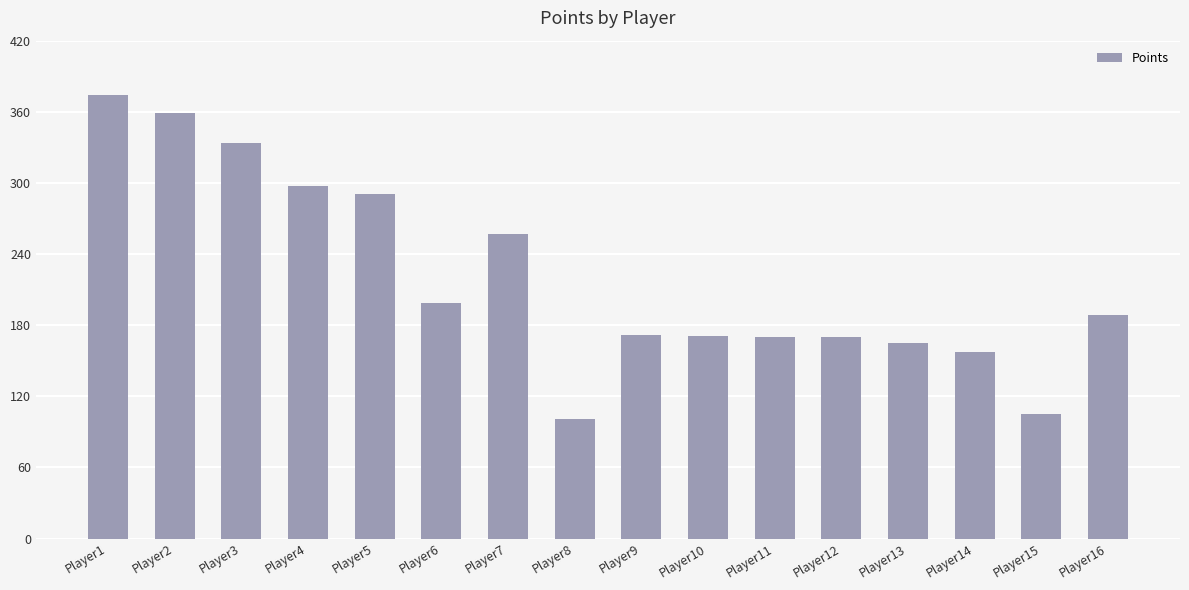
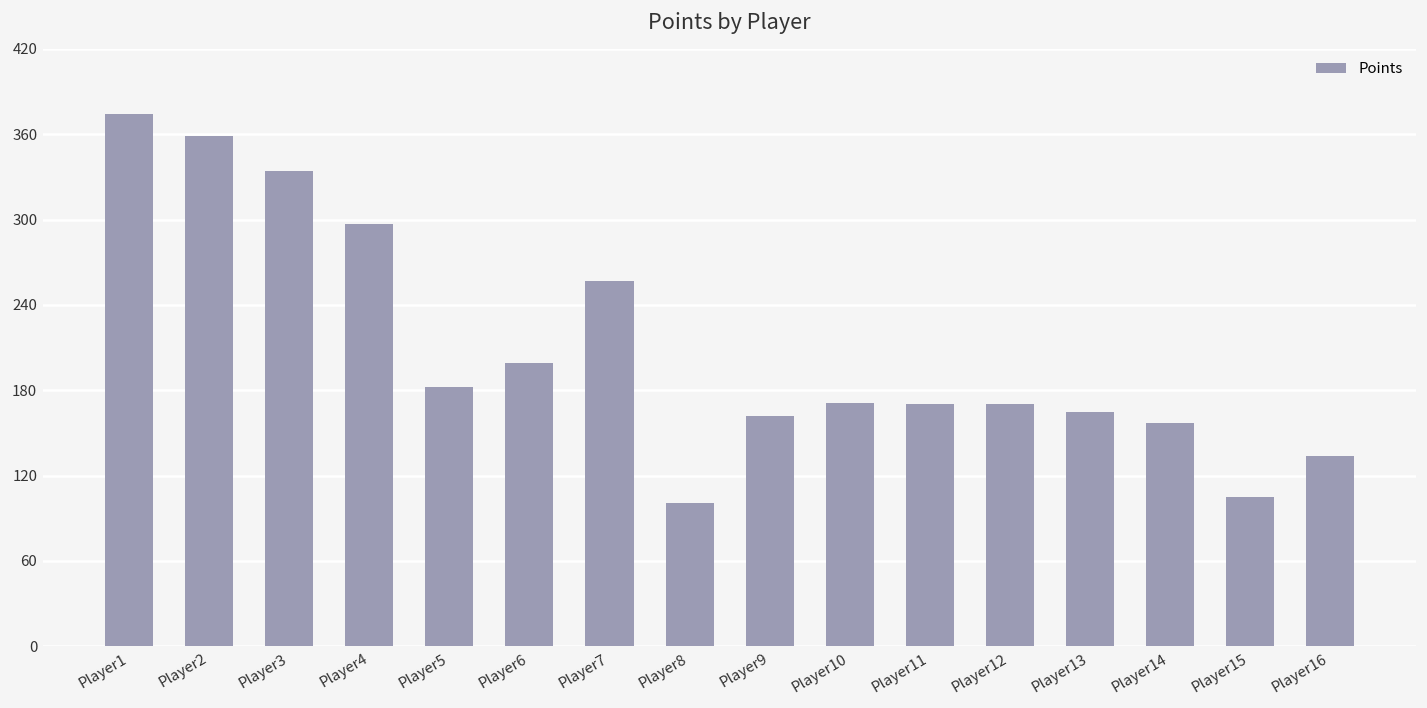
  {
    "Player1": 374,
    "Player2": 359,
    "Player3": 334,
    "Player4": 297,
-   "Player5": 291,
+   "Player5": 182,
    "Player6": 199,
    "Player7": 257,
    "Player8": 101,
-   "Player9": 172,
+   "Player9": 162,
    "Player10": 171,
    "Player11": 170,
    "Player12": 170,
    "Player13": 165,
    "Player14": 157,
    "Player15": 105,
-   "Player16": 189
+   "Player16": 134
  }
